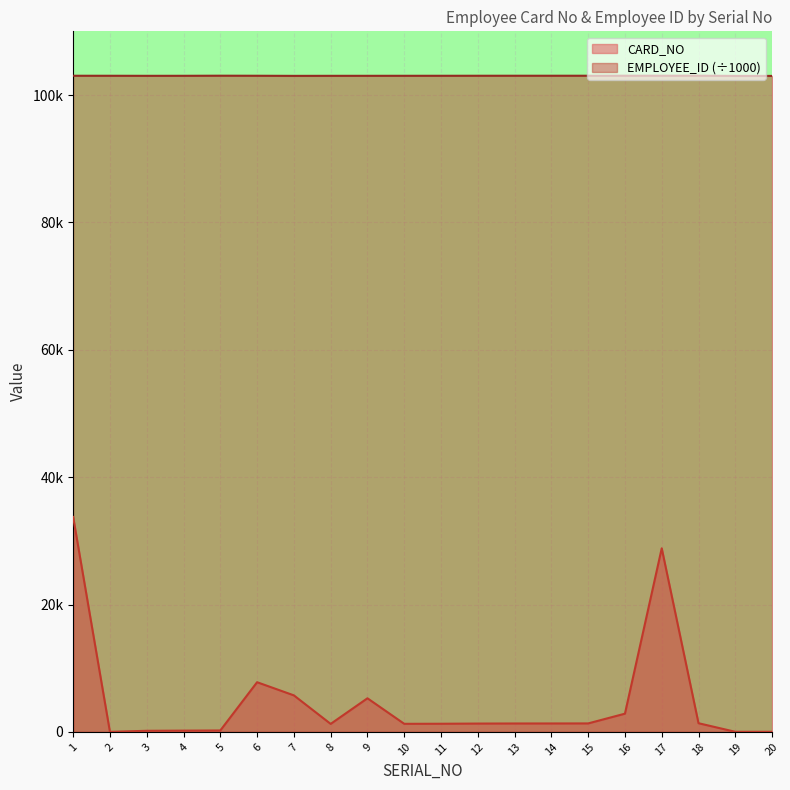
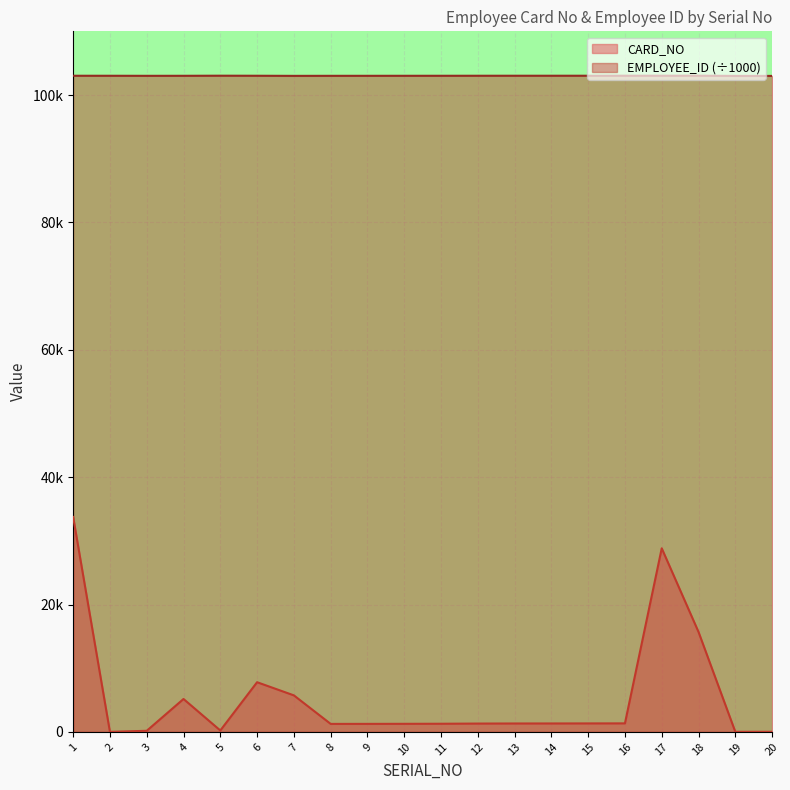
  {
    "CARD_NO": {
      "1": 34000,
      "2": 0,
      "3": 0,
-     "4": 0,
+     "4": 5000,
      "5": 0,
      "6": 8000,
      "7": 6000,
      "8": 1000,
-     "9": 5000,
+     "9": 1000,
      "10": 1000,
      "11": 1000,
      "12": 1000,
      "13": 1000,
      "14": 1000,
      "15": 1000,
-     "16": 3000,
+     "16": 1000,
      "17": 29000,
-     "18": 1000,
+     "18": 16000,
      "19": 0,
      "20": 0
    },
    "EMPLOYEE_ID (÷1000)": {
      "1": 103000,
      "2": 103000,
      "3": 103000,
      "4": 103000,
      "5": 103000,
      "6": 103000,
      "7": 103000,
      "8": 103000,
      "9": 103000,
      "10": 103000,
      "11": 103000,
      "12": 103000,
      "13": 103000,
      "14": 103000,
      "20": 103000
    }
  }
